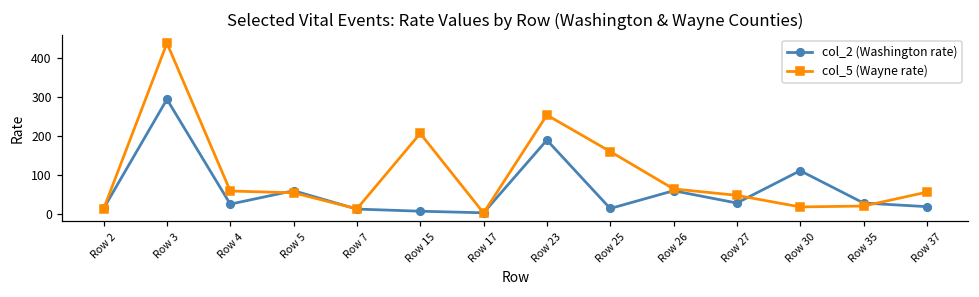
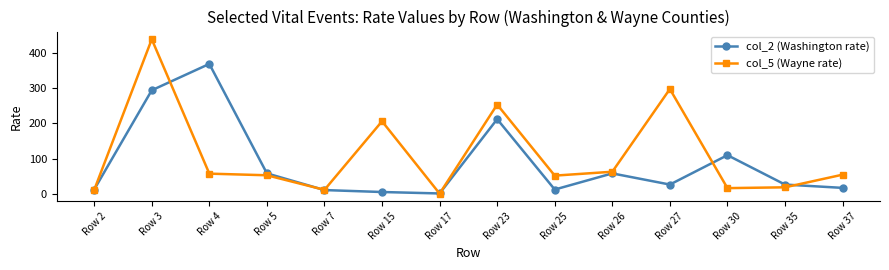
  {
    "col_2 (Washington rate)": {
      "Row 3": 290,
-     "Row 4": 20,
+     "Row 4": 370,
      "Row 15": 10,
-     "Row 23": 190,
+     "Row 23": 210,
      "Row 25": 10,
      "Row 27": 30,
      "Row 30": 110,
      "Row 35": 30,
      "Row 37": 20
    },
    "col_5 (Wayne rate)": {
      "Row 3": 440,
      "Row 4": 60,
      "Row 15": 210,
      "Row 23": 250,
-     "Row 25": 160,
-     "Row 27": 50,
+     "Row 25": 50,
+     "Row 27": 300,
      "Row 30": 20,
      "Row 35": 20,
      "Row 37": 60
    }
  }
